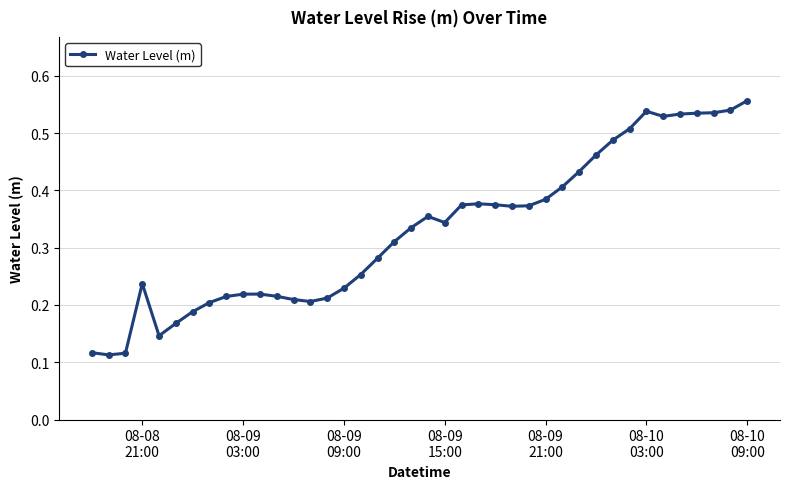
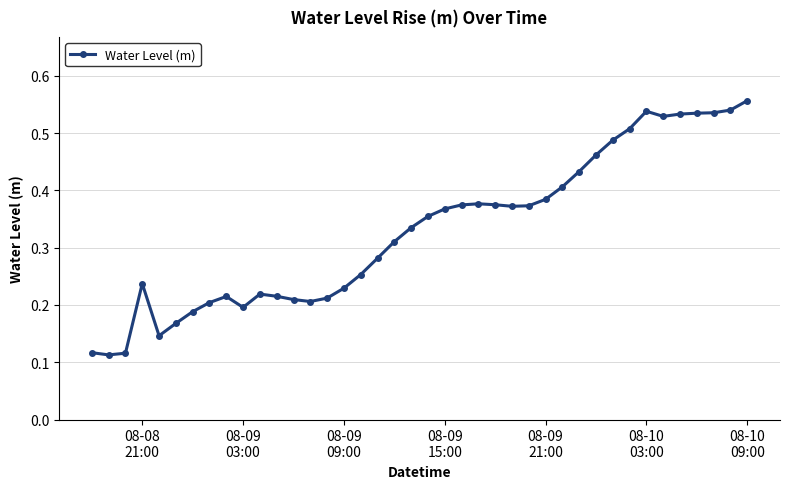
  {
    "08-08 21:00": 0.24,
-   "08-09 03:00": 0.22,
+   "08-09 03:00": 0.20,
    "08-09 09:00": 0.23,
-   "08-09 15:00": 0.34,
+   "08-09 15:00": 0.37,
    "08-09 21:00": 0.38,
    "08-10 03:00": 0.54,
    "08-10 09:00": 0.56
  }
